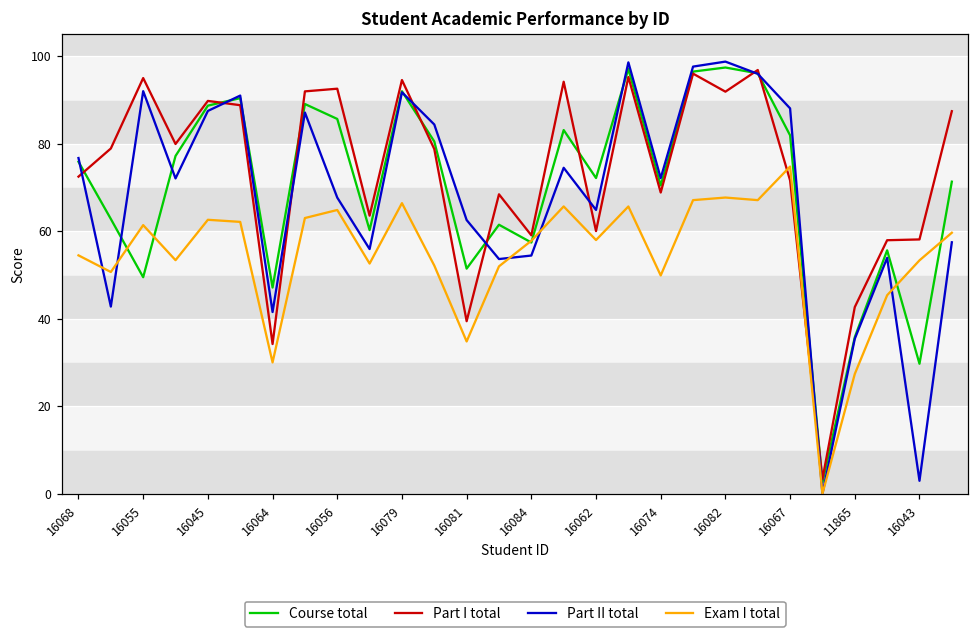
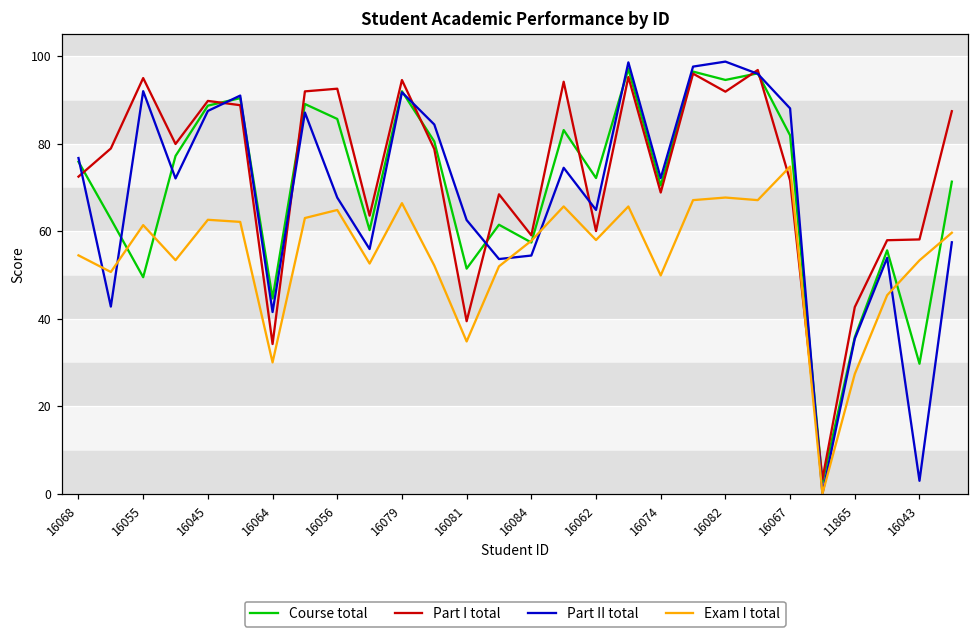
  {
    "Course total": {
      "16068": 76,
      "16055": 49,
      "16045": 89,
-     "16064": 47,
+     "16064": 45,
      "16056": 86,
      "16081": 51,
      "16062": 72,
      "16074": 70,
-     "16082": 97,
+     "16082": 95,
      "16067": 82,
      "16043": 30
    },
    "Part I total": {
      "16068": 72,
      "16055": 95,
      "16045": 90,
      "16064": 34,
      "16056": 93,
      "16079": 95,
      "16081": 39,
      "16084": 59,
      "16062": 60,
      "16074": 69,
      "16082": 92,
      "16067": 72,
      "11865": 43,
      "16043": 58
    },
    "Part II total": {
      "16068": 77,
      "16055": 92,
      "16045": 87,
      "16064": 42,
      "16056": 68,
      "16081": 63,
      "16084": 54,
      "16062": 65,
      "16074": 72,
      "16082": 99,
      "16067": 88,
      "16043": 3
    },
    "Exam I total": {
      "16068": 54,
      "16055": 61,
      "16045": 63,
      "16064": 30,
      "16056": 65,
      "16079": 66,
      "16081": 35,
      "16062": 58,
      "16074": 50,
      "16082": 68,
      "16067": 75,
      "11865": 27,
      "16043": 53
    }
  }
